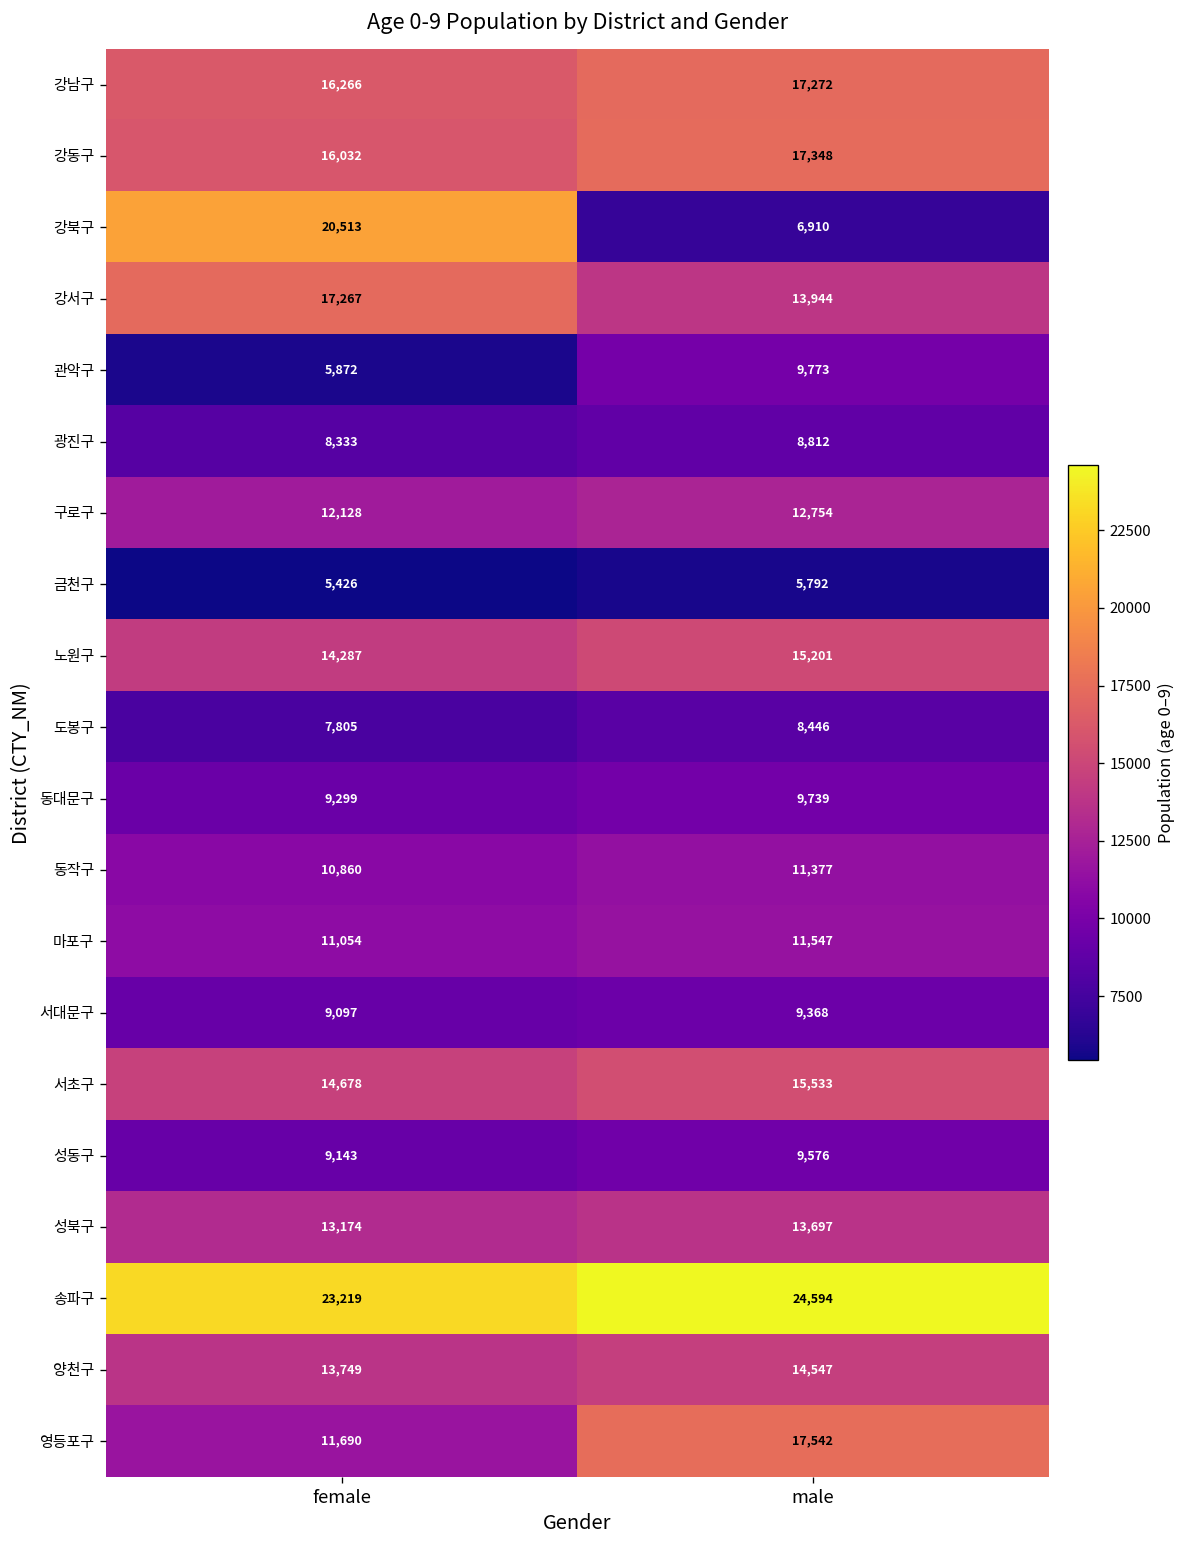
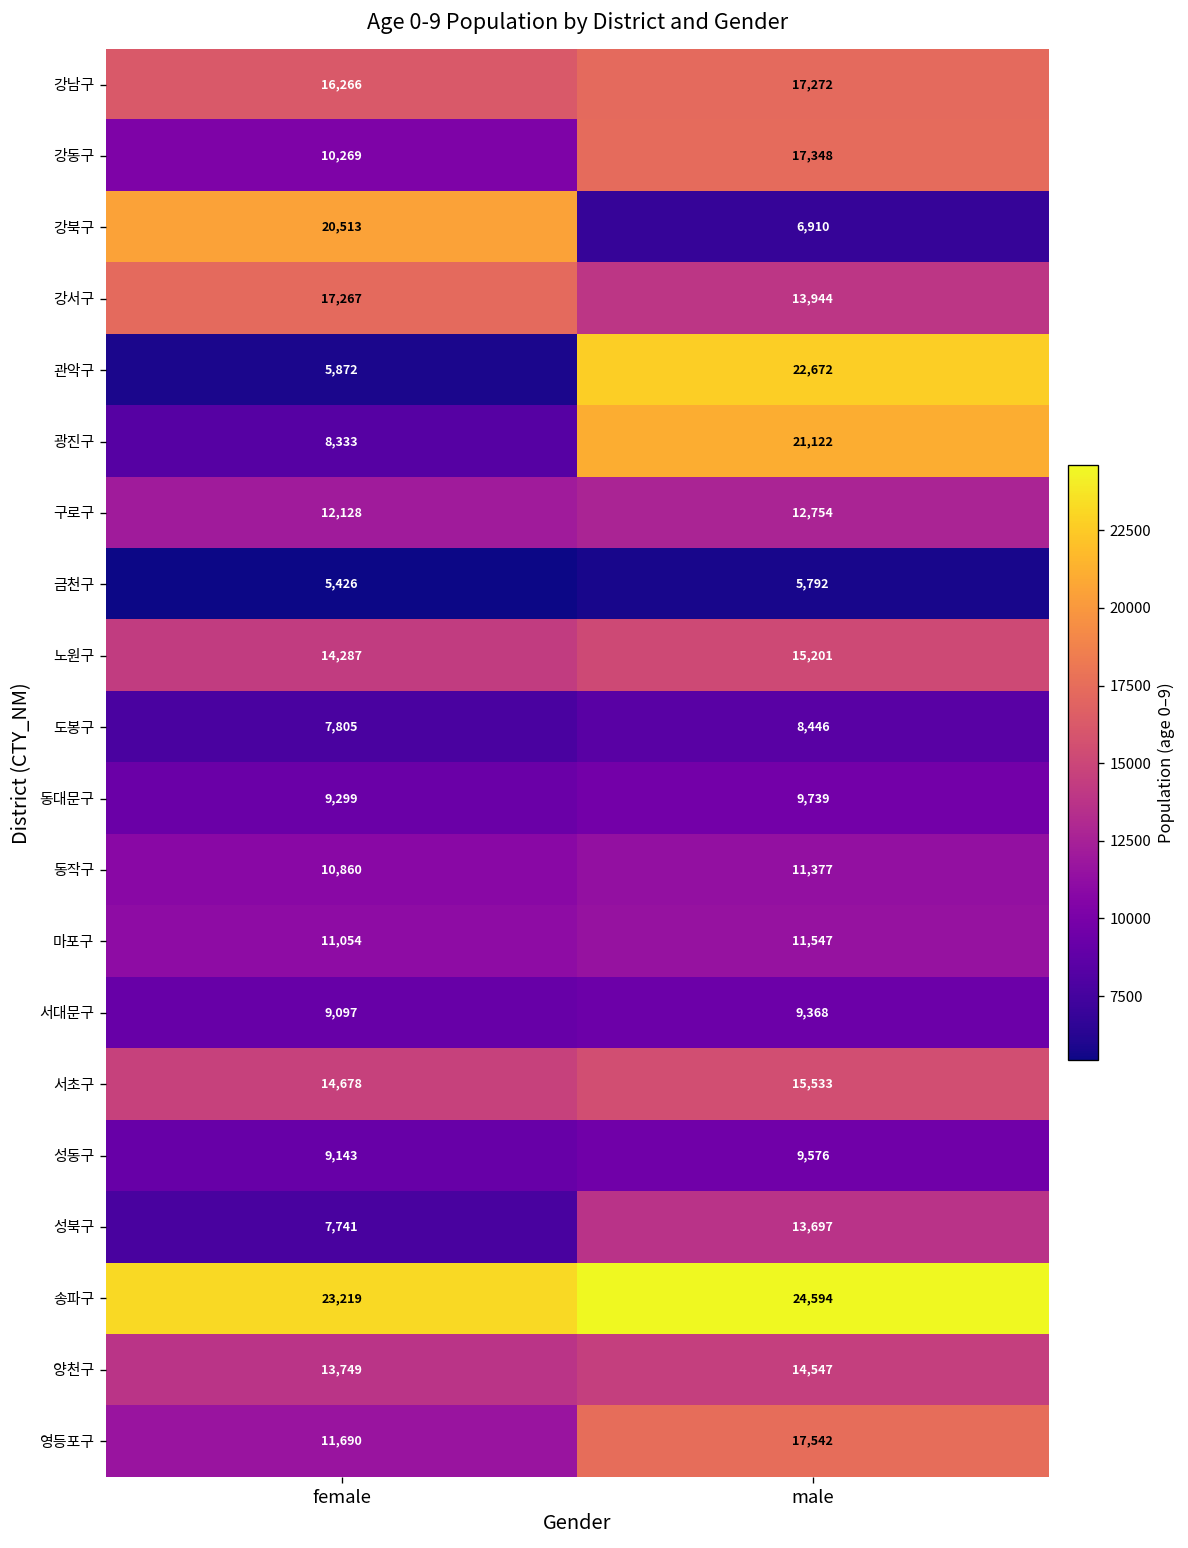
  {
    "강남구": {
      "female": "16,266",
      "male": "17,272"
    },
    "강동구": {
-     "female": "16,032",
+     "female": "10,269",
      "male": "17,348"
    },
    "강북구": {
      "female": "20,513",
      "male": "6,910"
    },
    "강서구": {
      "female": "17,267",
      "male": "13,944"
    },
    "관악구": {
      "female": "5,872",
-     "male": "9,773"
+     "male": "22,672"
    },
    "광진구": {
      "female": "8,333",
-     "male": "8,812"
+     "male": "21,122"
    },
    "구로구": {
      "female": "12,128",
      "male": "12,754"
    },
    "금천구": {
      "female": "5,426",
      "male": "5,792"
    },
    "노원구": {
      "female": "14,287",
      "male": "15,201"
    },
    "도봉구": {
      "female": "7,805",
      "male": "8,446"
    },
    "동대문구": {
      "female": "9,299",
      "male": "9,739"
    },
    "동작구": {
      "female": "10,860",
      "male": "11,377"
    },
    "마포구": {
      "female": "11,054",
      "male": "11,547"
    },
    "서대문구": {
      "female": "9,097",
      "male": "9,368"
    },
    "서초구": {
      "female": "14,678",
      "male": "15,533"
    },
    "성동구": {
      "female": "9,143",
      "male": "9,576"
    },
    "성북구": {
-     "female": "13,174",
+     "female": "7,741",
      "male": "13,697"
    },
    "송파구": {
      "female": "23,219",
      "male": "24,594"
    },
    "양천구": {
      "female": "13,749",
      "male": "14,547"
    },
    "영등포구": {
      "female": "11,690",
      "male": "17,542"
    }
  }
